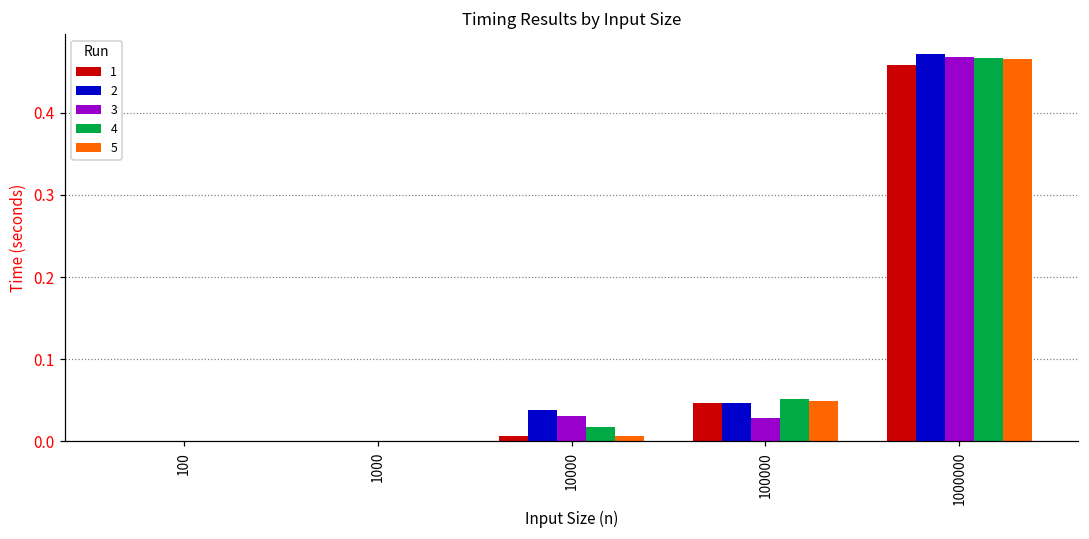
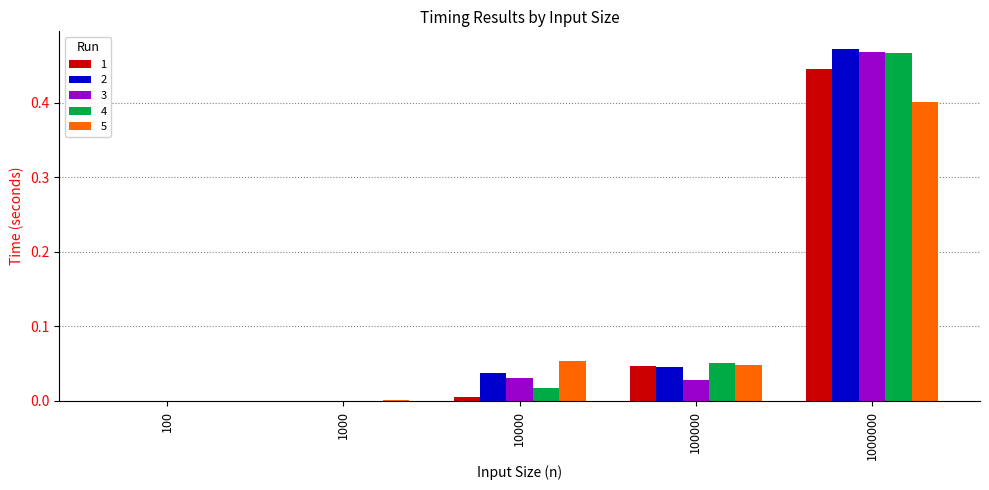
  {
    "1": {
      "10000": 0.01,
      "100000": 0.05,
-     "1000000": 0.46
+     "1000000": 0.45
    },
    "2": {
      "10000": 0.04,
      "100000": 0.05,
      "1000000": 0.47
    },
    "3": {
      "10000": 0.03,
      "100000": 0.03,
      "1000000": 0.47
    },
    "4": {
      "10000": 0.02,
      "100000": 0.05,
      "1000000": 0.47
    },
    "5": {
-     "10000": 0.01,
+     "10000": 0.05,
      "100000": 0.05,
-     "1000000": 0.47
+     "1000000": 0.40
    }
  }
